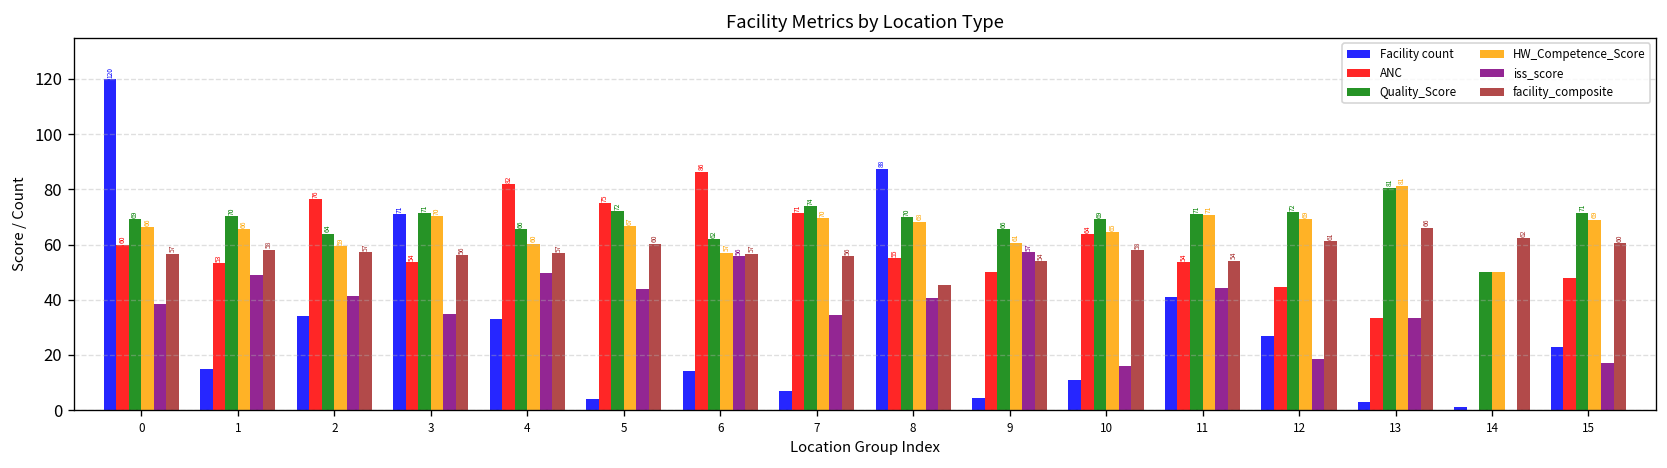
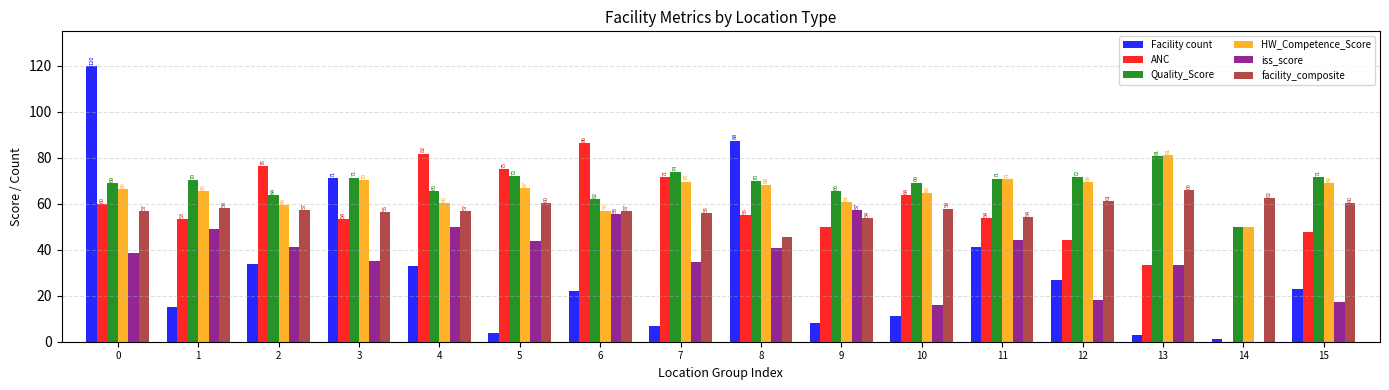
  {
    "Facility count": {
      "1": 15,
      "2": 34,
      "4": 33,
      "5": 4,
-     "6": 14,
+     "6": 22,
      "7": 7,
-     "9": 4,
+     "9": 8,
      "10": 11,
      "11": 41,
      "12": 27,
      "13": 3,
      "15": 23
    },
    "ANC": {
      "0": 60,
      "1": 53,
      "2": 76,
      "3": 54,
      "4": 82,
      "5": 75,
      "6": 86,
      "7": 71,
      "8": 55,
      "10": 64,
      "11": 54
    },
    "Quality_Score": {
      "0": 69,
      "1": 70,
      "2": 64,
      "3": 71,
      "4": 66,
      "5": 72,
      "6": 62,
      "7": 74,
      "8": 70,
      "9": 66,
      "10": 69,
      "11": 71,
      "12": 72,
      "13": 81,
      "15": 71
    },
    "HW_Competence_Score": {
      "0": 66,
      "1": 66,
      "2": 59,
      "3": 70,
      "4": 60,
      "5": 67,
      "6": 57,
      "7": 70,
      "8": 68,
      "9": 61,
      "10": 65,
      "11": 71,
      "12": 69,
      "13": 81,
      "15": 69
    },
    "iss_score": {
      "6": 56,
      "9": 57
    },
    "facility_composite": {
      "0": 57,
      "1": 58,
      "2": 57,
      "3": 56,
      "4": 57,
      "5": 60,
      "6": 57,
      "7": 56,
      "9": 54,
      "10": 58,
      "11": 54,
      "12": 61,
      "13": 66,
      "14": 62,
      "15": 60
    }
  }
